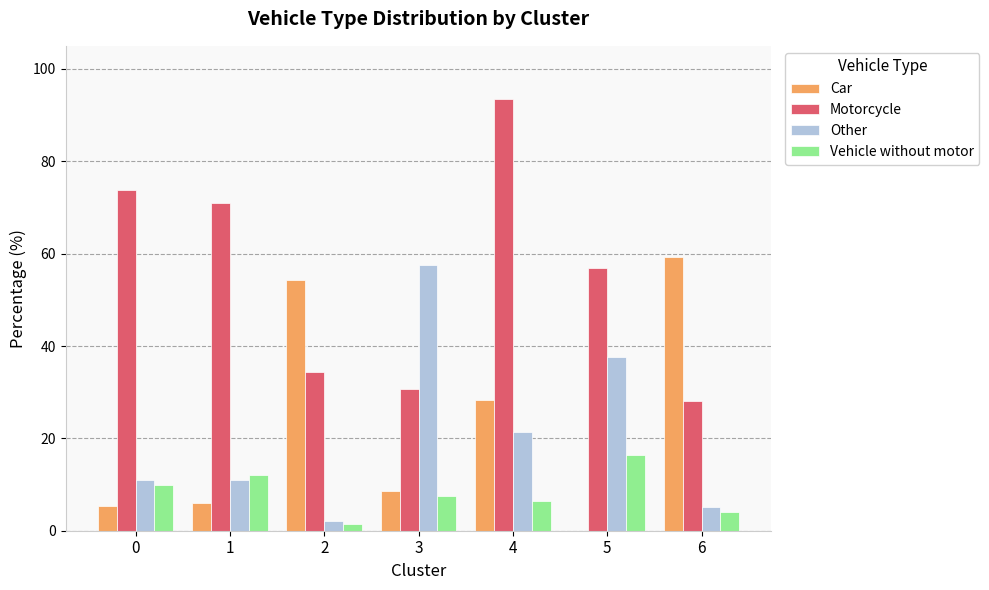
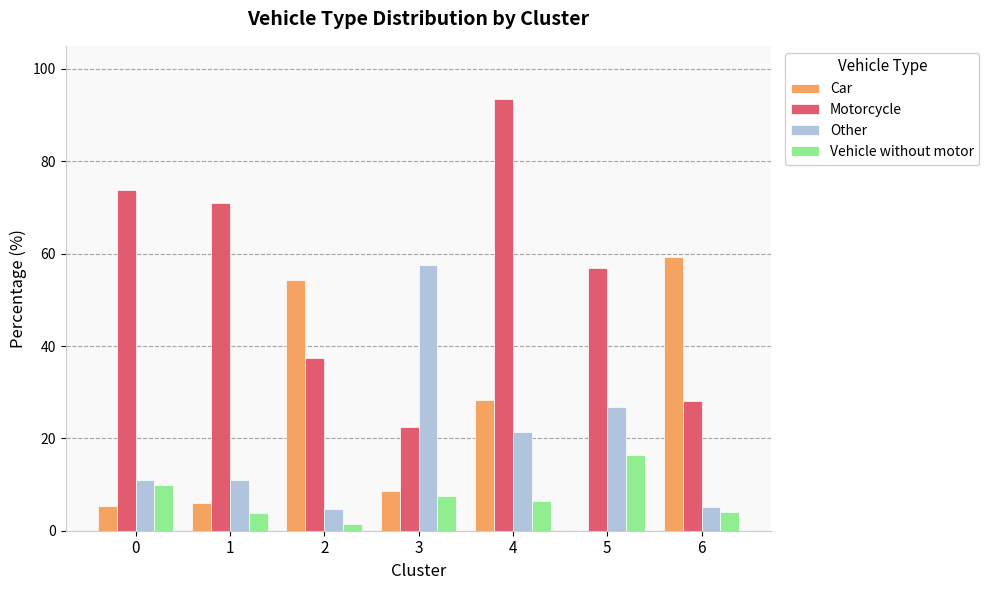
  {
    "Car": {
      "0": 5,
      "1": 6,
      "2": 54,
      "3": 9,
      "4": 28,
      "5": 0,
      "6": 59
    },
    "Motorcycle": {
      "0": 74,
      "1": 71,
-     "2": 34,
-     "3": 31,
+     "2": 37,
+     "3": 22,
      "4": 94,
      "5": 57,
      "6": 28
    },
    "Other": {
      "0": 11,
      "1": 11,
-     "2": 2,
+     "2": 5,
      "3": 58,
      "4": 21,
-     "5": 38,
+     "5": 27,
      "6": 5
    },
    "Vehicle without motor": {
      "0": 10,
-     "1": 12,
+     "1": 4,
      "2": 2,
      "3": 7,
      "4": 6,
      "5": 16,
      "6": 4
    }
  }
